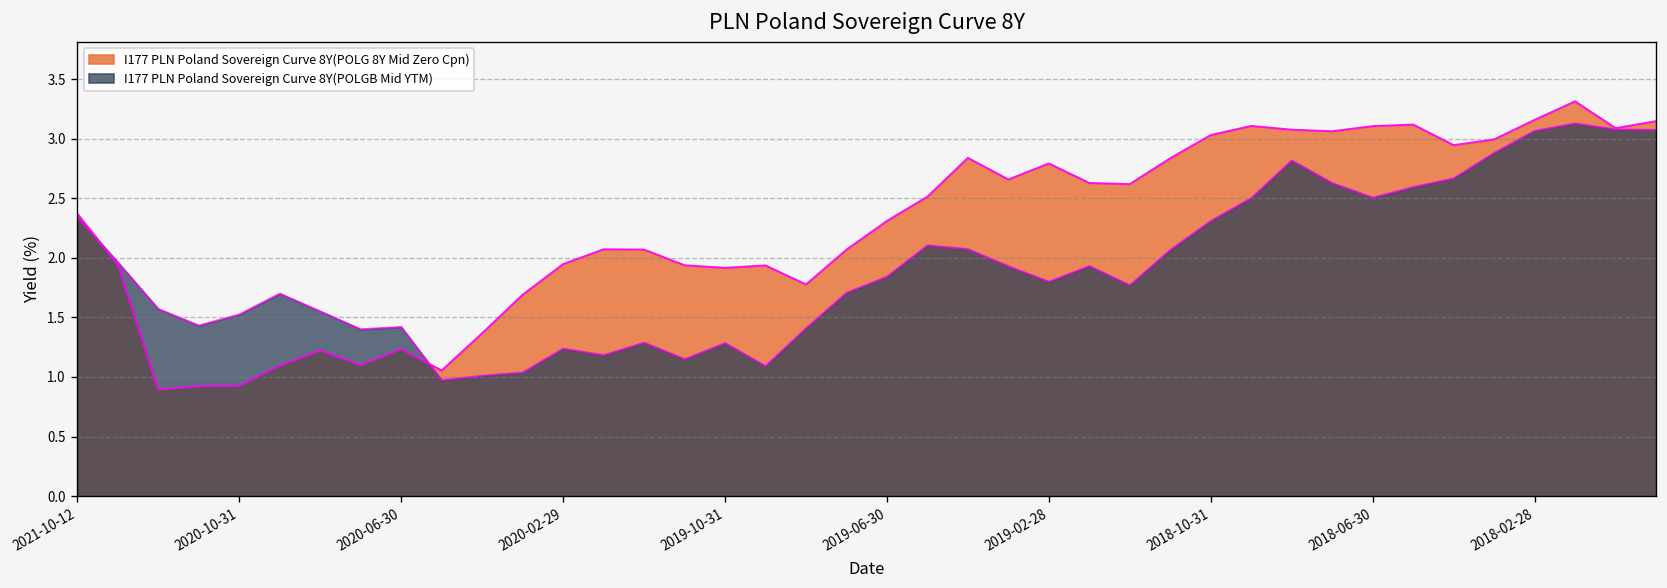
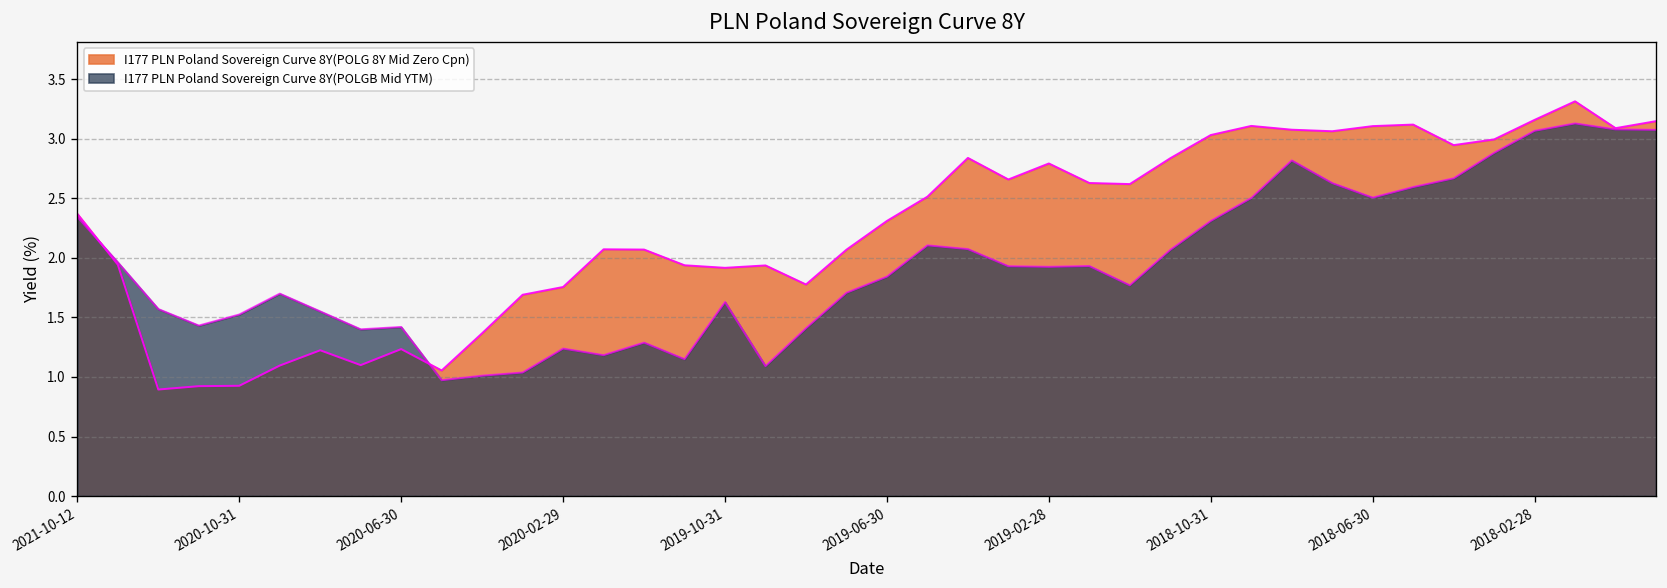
  {
    "I177 PLN Poland Sovereign Curve 8Y(POLG 8Y Mid Zero Cpn)": {
      "2021-10-12": 2.4,
      "2020-10-31": 0.9,
      "2020-06-30": 1.2,
-     "2020-02-29": 1.9,
+     "2020-02-29": 1.8,
      "2019-10-31": 1.9,
      "2019-06-30": 2.3,
      "2019-02-28": 2.8,
      "2018-10-31": 3.0,
      "2018-06-30": 3.1,
      "2018-02-28": 3.2
    },
    "I177 PLN Poland Sovereign Curve 8Y(POLGB Mid YTM)": {
      "2021-10-12": 2.3,
      "2020-10-31": 1.5,
      "2020-06-30": 1.4,
      "2020-02-29": 1.2,
-     "2019-10-31": 1.3,
+     "2019-10-31": 1.6,
      "2019-06-30": 1.8,
-     "2019-02-28": 1.8,
+     "2019-02-28": 1.9,
      "2018-10-31": 2.3,
      "2018-06-30": 2.5,
      "2018-02-28": 3.1
    }
  }
